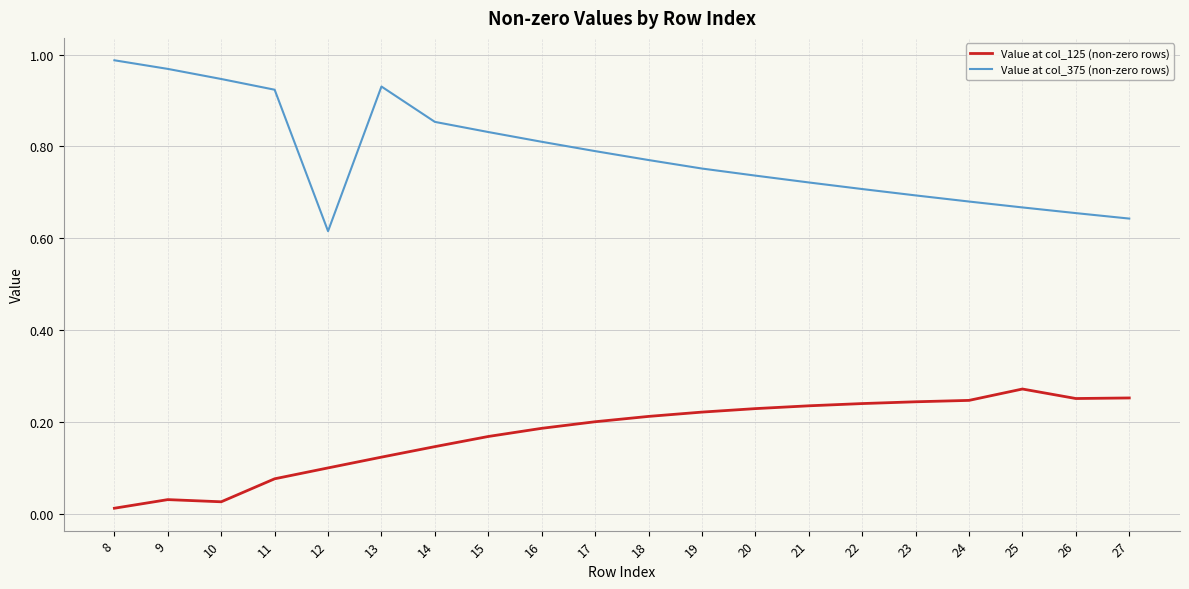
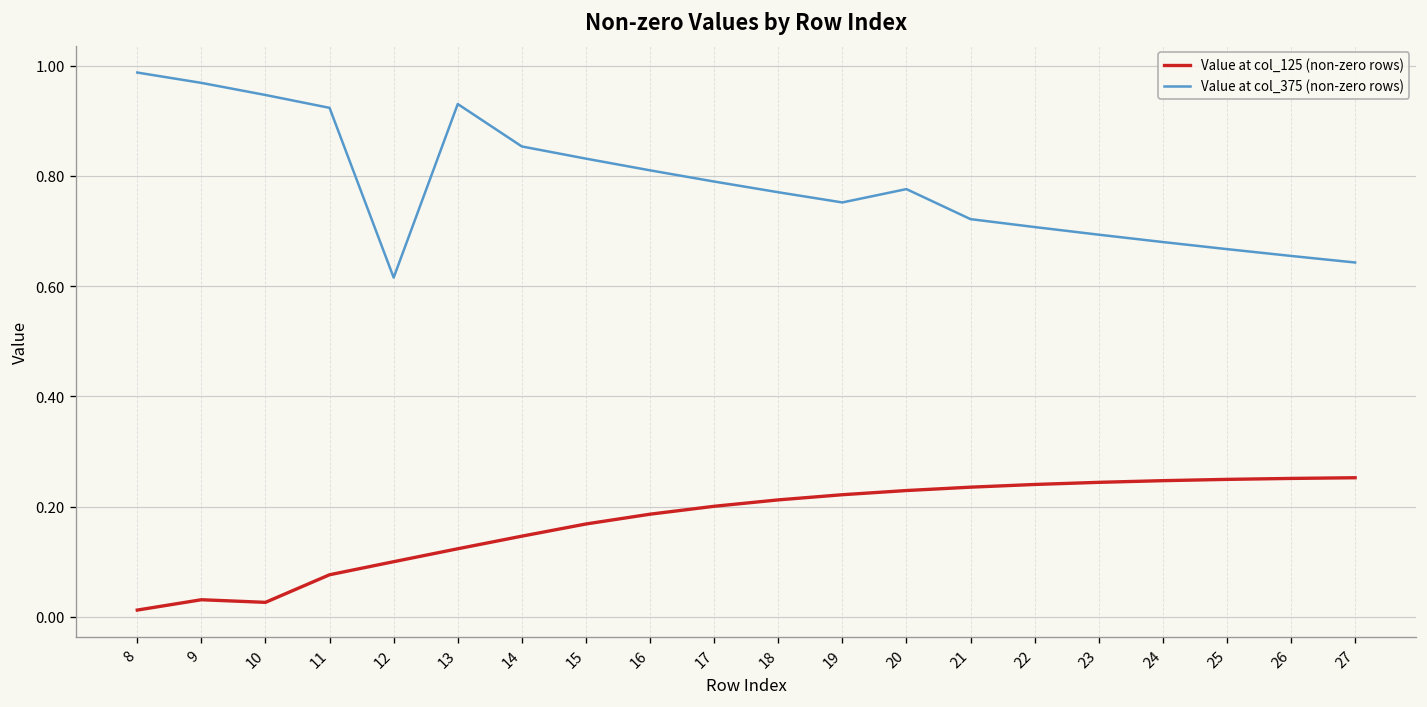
  {
    "Value at col_125 (non-zero rows)": {
      "8": 0.01,
      "9": 0.03,
      "10": 0.03,
      "11": 0.08,
      "12": 0.10,
      "13": 0.12,
      "14": 0.15,
      "15": 0.17,
      "16": 0.19,
      "17": 0.20,
      "18": 0.21,
      "19": 0.22,
      "20": 0.23,
      "21": 0.24,
      "22": 0.24,
      "23": 0.24,
      "24": 0.25,
-     "25": 0.27,
+     "25": 0.25,
      "26": 0.25,
      "27": 0.25
    },
    "Value at col_375 (non-zero rows)": {
      "8": 0.99,
      "9": 0.97,
      "10": 0.95,
      "11": 0.92,
      "12": 0.62,
      "13": 0.93,
      "14": 0.85,
      "15": 0.83,
      "16": 0.81,
      "17": 0.79,
      "18": 0.77,
      "19": 0.75,
-     "20": 0.74,
+     "20": 0.78,
      "21": 0.72,
      "22": 0.71,
      "23": 0.69,
      "24": 0.68,
      "25": 0.67,
      "26": 0.65,
      "27": 0.64
    }
  }
